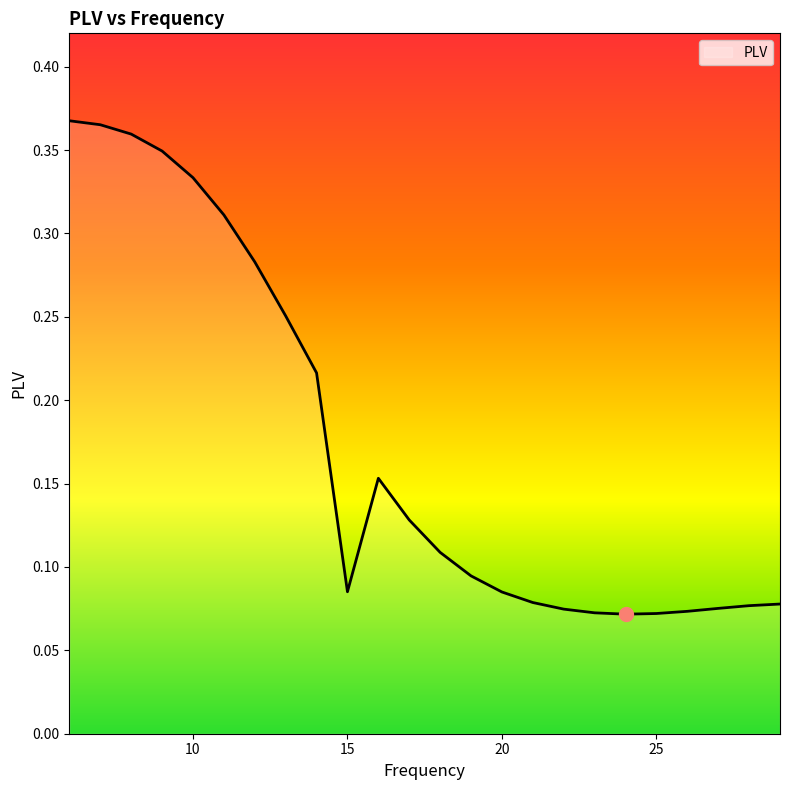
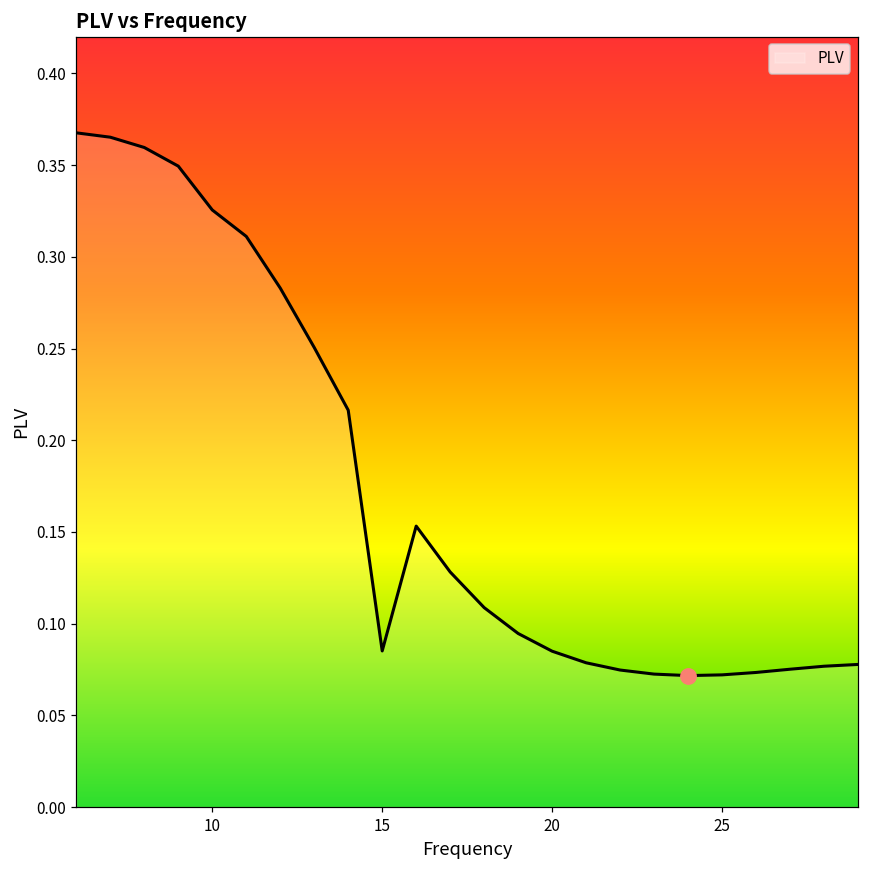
  {
    "PLV": {
-     "10": 0.333,
+     "10": 0.326,
      "15": 0.085,
      "20": 0.085,
      "25": 0.072
    }
  }
